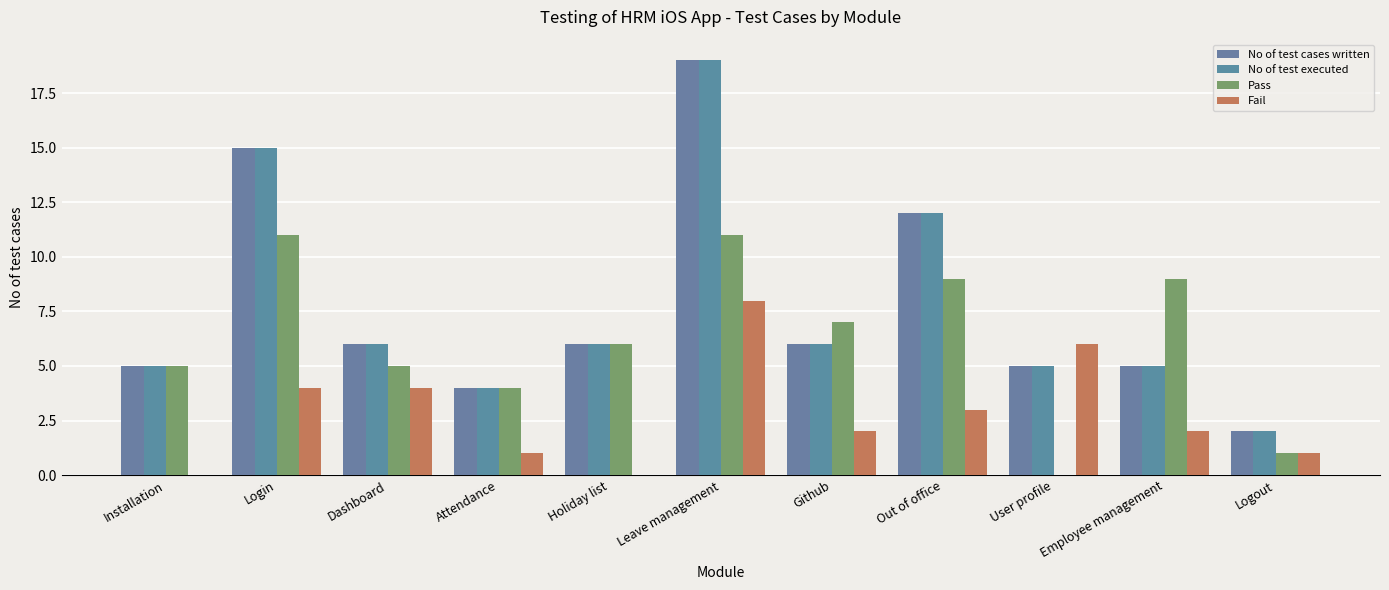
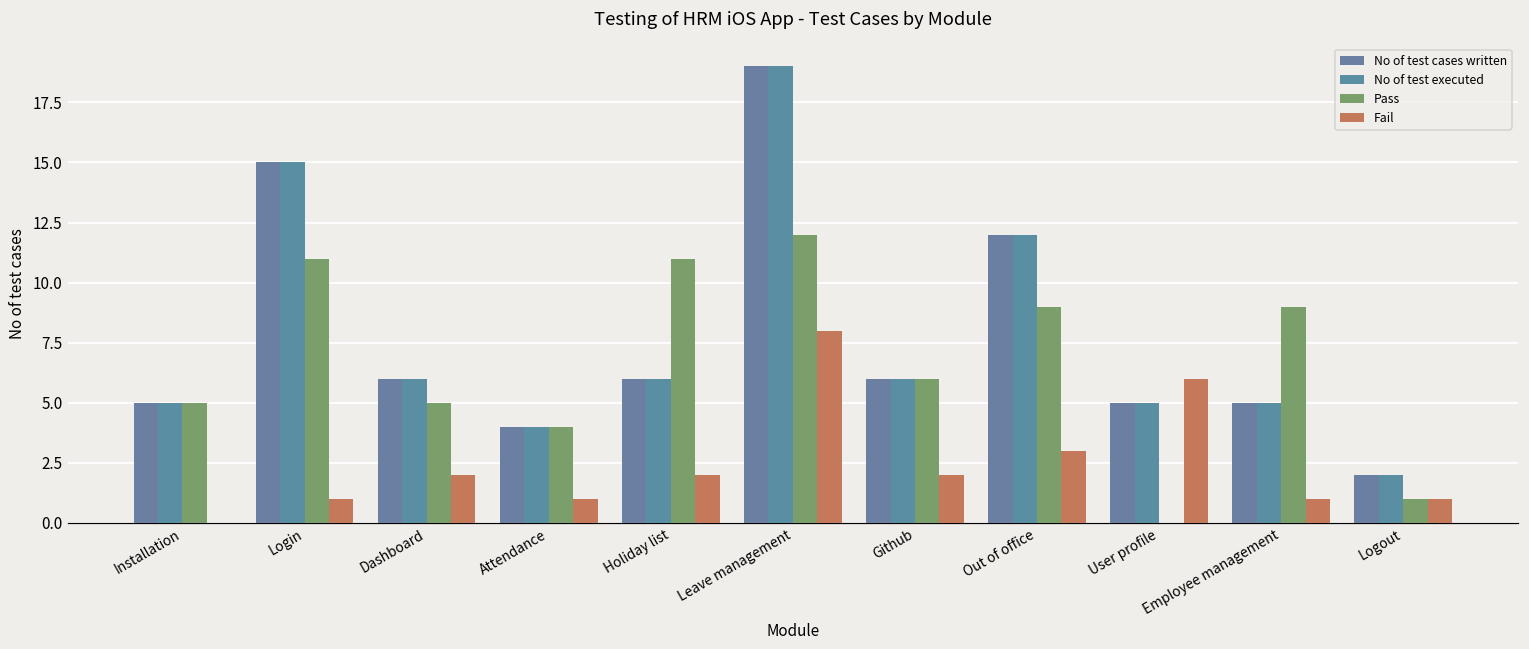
  {
    "Pass": {
      "Installation": 5,
      "Login": 11,
      "Dashboard": 5,
      "Attendance": 4,
-     "Holiday list": 6,
-     "Leave management": 11,
-     "Github": 7,
+     "Holiday list": 11,
+     "Leave management": 12,
+     "Github": 6,
      "Out of office": 9,
      "User profile": 0,
      "Employee management": 9,
      "Logout": 1
    },
    "Fail": {
      "Installation": 0,
-     "Login": 4,
-     "Dashboard": 4,
+     "Login": 1,
+     "Dashboard": 2,
      "Attendance": 1,
-     "Holiday list": 0,
+     "Holiday list": 2,
      "Leave management": 8,
      "Github": 2,
      "Out of office": 3,
      "User profile": 6,
-     "Employee management": 2,
+     "Employee management": 1,
      "Logout": 1
    }
  }
